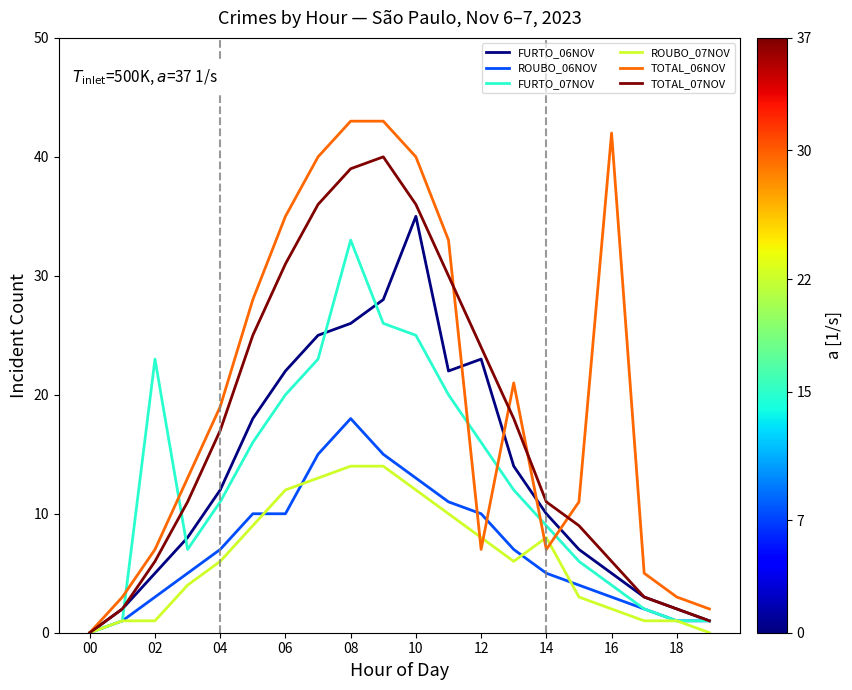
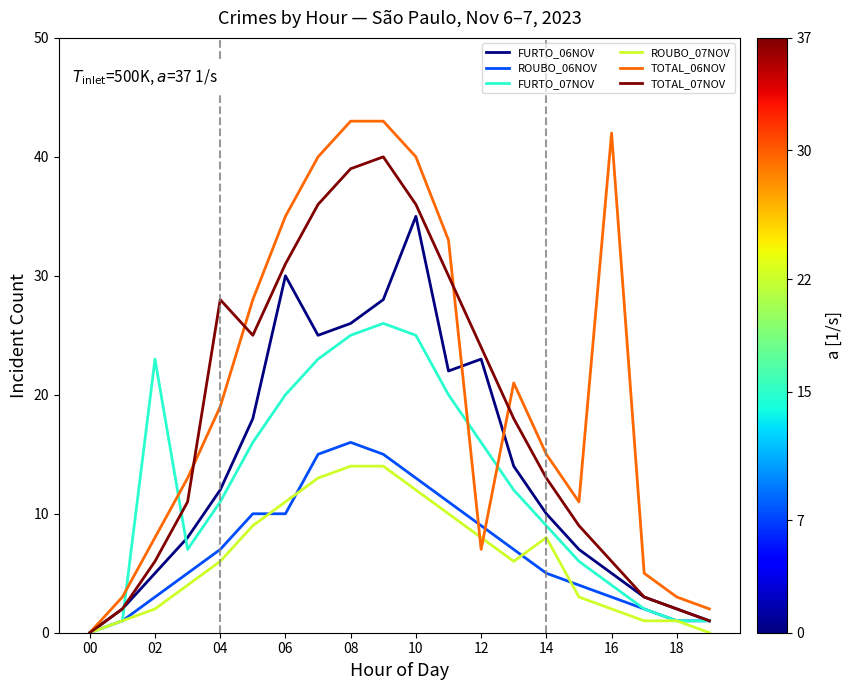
  {
    "FURTO_06NOV": {
      "02": 5,
      "04": 12,
-     "06": 22,
+     "06": 30,
      "08": 26,
      "10": 35,
      "12": 23,
      "14": 10,
      "16": 5
    },
    "ROUBO_06NOV": {
      "02": 3,
      "04": 7,
      "06": 10,
-     "08": 18,
+     "08": 16,
      "10": 13,
-     "12": 10,
+     "12": 9,
      "14": 5,
      "16": 3
    },
    "FURTO_07NOV": {
      "02": 23,
      "04": 11,
      "06": 20,
-     "08": 33,
+     "08": 25,
      "10": 25,
      "12": 16,
      "14": 9,
      "16": 4
    },
    "ROUBO_07NOV": {
-     "02": 1,
+     "02": 2,
      "04": 6,
-     "06": 12,
+     "06": 11,
      "08": 14,
      "10": 12,
      "12": 8,
      "14": 8,
      "16": 2
    },
    "TOTAL_06NOV": {
-     "02": 7,
+     "02": 8,
      "04": 19,
      "06": 35,
      "08": 43,
      "10": 40,
      "12": 7,
-     "14": 7,
+     "14": 15,
      "16": 42,
      "18": 3
    },
    "TOTAL_07NOV": {
      "02": 6,
-     "04": 17,
+     "04": 28,
      "06": 31,
      "08": 39,
      "10": 36,
      "12": 24,
-     "14": 11,
+     "14": 13,
      "16": 6
    }
  }
